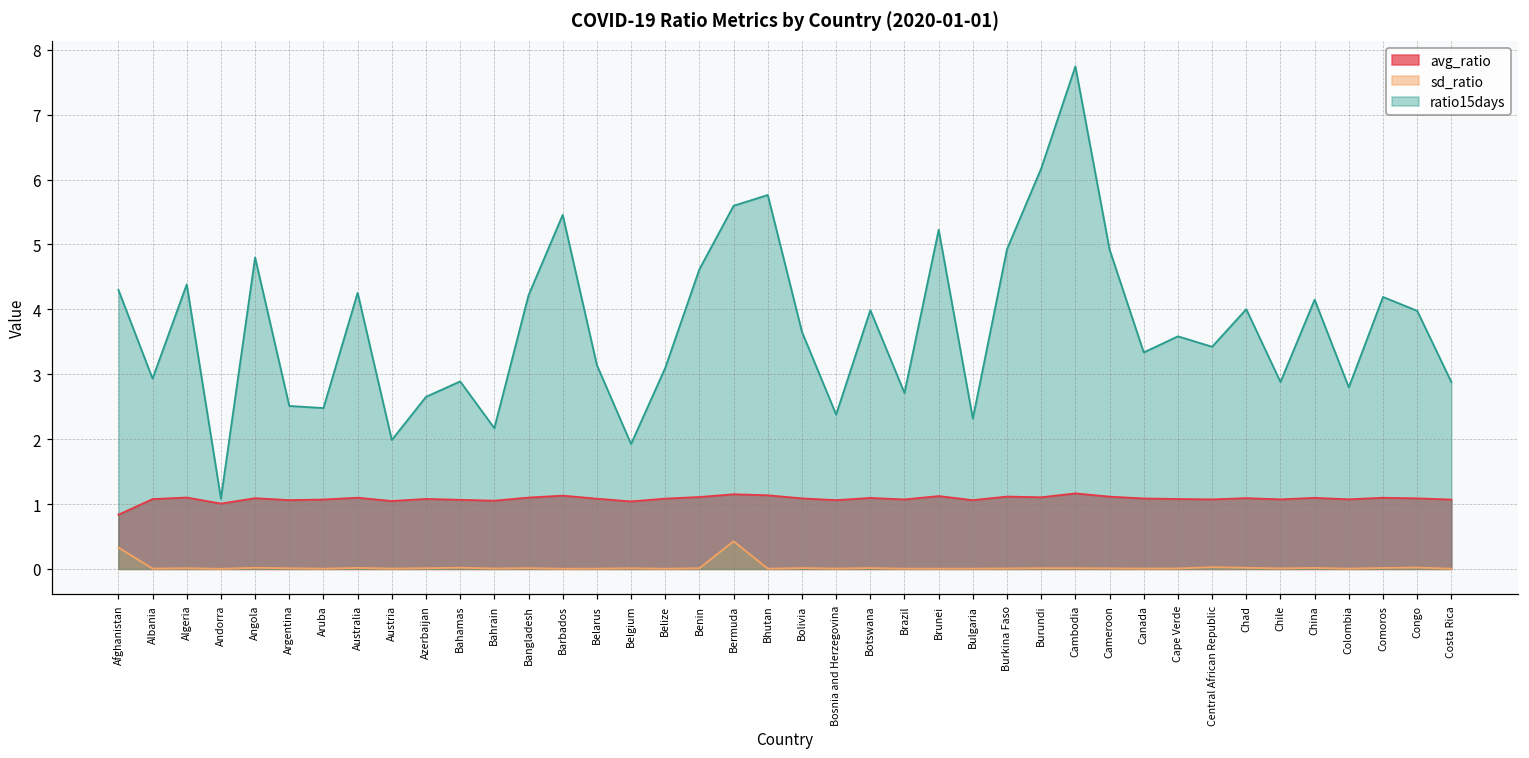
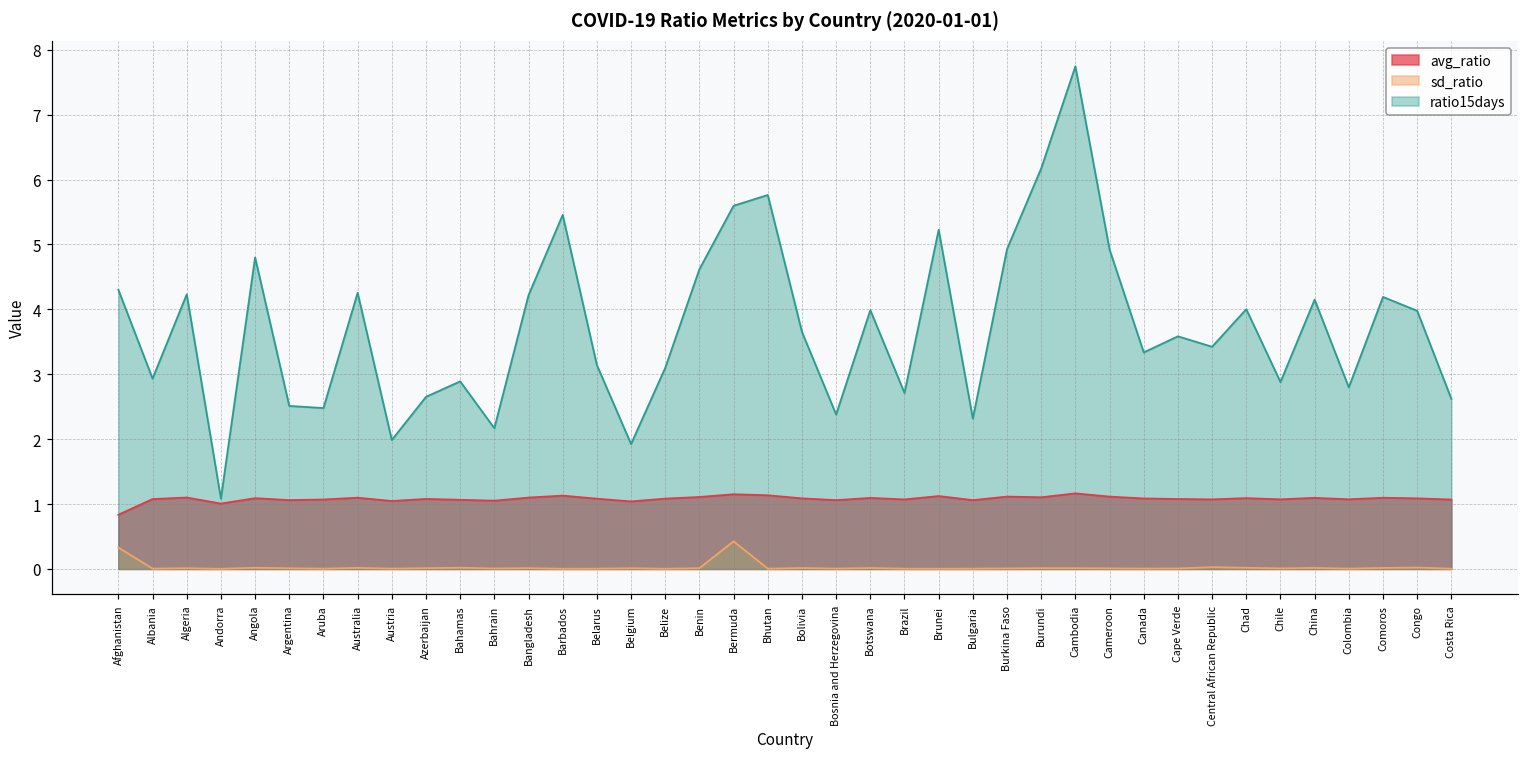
  {
    "avg_ratio": {
      "Afghanistan": 0.8,
      "Albania": 1.1,
      "Algeria": 1.1,
      "Andorra": 1.0,
      "Angola": 1.1,
      "Argentina": 1.1,
      "Aruba": 1.1,
      "Australia": 1.1,
      "Austria": 1.0,
      "Azerbaijan": 1.1,
      "Bahamas": 1.1,
      "Bahrain": 1.1,
      "Bangladesh": 1.1,
      "Barbados": 1.1,
      "Belarus": 1.1,
      "Belgium": 1.0,
      "Belize": 1.1,
      "Benin": 1.1,
      "Bermuda": 1.2,
      "Bhutan": 1.1,
      "Bolivia": 1.1,
      "Bosnia and Herzegovina": 1.1,
      "Botswana": 1.1,
      "Brazil": 1.1,
      "Brunei": 1.1,
      "Bulgaria": 1.1,
      "Burkina Faso": 1.1,
      "Burundi": 1.1,
      "Cambodia": 1.2,
      "Cameroon": 1.1,
      "Canada": 1.1,
      "Cape Verde": 1.1,
      "Central African Republic": 1.1,
      "Chad": 1.1,
      "Chile": 1.1,
      "China": 1.1,
      "Colombia": 1.1,
      "Comoros": 1.1,
      "Congo": 1.1,
      "Costa Rica": 1.1
    },
    "sd_ratio": {
      "Afghanistan": 0.3,
      "Albania": 0.0,
      "Algeria": 0.0,
      "Andorra": 0.0,
      "Angola": 0.0,
      "Argentina": 0.0,
      "Aruba": 0.0,
      "Australia": 0.0,
      "Austria": 0.0,
      "Azerbaijan": 0.0,
      "Bahamas": 0.0,
      "Bahrain": 0.0,
      "Bangladesh": 0.0,
      "Barbados": 0.0,
      "Belarus": 0.0,
      "Belgium": 0.0,
      "Belize": 0.0,
      "Benin": 0.0,
      "Bermuda": 0.4,
      "Bhutan": 0.0,
      "Bolivia": 0.0,
      "Bosnia and Herzegovina": 0.0,
      "Botswana": 0.0,
      "Brazil": 0.0,
      "Brunei": 0.0,
      "Bulgaria": 0.0,
      "Burkina Faso": 0.0,
      "Burundi": 0.0,
      "Cambodia": 0.0,
      "Cameroon": 0.0,
      "Canada": 0.0,
      "Cape Verde": 0.0,
      "Central African Republic": 0.0,
      "Chad": 0.0,
      "Chile": 0.0,
      "China": 0.0,
      "Colombia": 0.0,
      "Comoros": 0.0,
      "Congo": 0.0,
      "Costa Rica": 0.0
    },
    "ratio15days": {
      "Afghanistan": 4.3,
      "Albania": 2.9,
-     "Algeria": 4.4,
+     "Algeria": 4.2,
      "Andorra": 1.1,
      "Angola": 4.8,
      "Argentina": 2.5,
      "Aruba": 2.5,
      "Australia": 4.3,
      "Austria": 2.0,
      "Azerbaijan": 2.7,
      "Bahamas": 2.9,
      "Bahrain": 2.2,
      "Bangladesh": 4.2,
      "Barbados": 5.5,
      "Belarus": 3.1,
      "Belgium": 1.9,
      "Belize": 3.1,
      "Benin": 4.6,
      "Bermuda": 5.6,
      "Bhutan": 5.8,
      "Bolivia": 3.7,
      "Bosnia and Herzegovina": 2.4,
      "Botswana": 4.0,
      "Brazil": 2.7,
      "Brunei": 5.2,
      "Bulgaria": 2.3,
      "Burkina Faso": 4.9,
      "Burundi": 6.2,
      "Cambodia": 7.7,
      "Cameroon": 4.9,
      "Canada": 3.3,
      "Cape Verde": 3.6,
      "Central African Republic": 3.4,
      "Chad": 4.0,
      "Chile": 2.9,
      "China": 4.1,
      "Colombia": 2.8,
      "Comoros": 4.2,
      "Congo": 4.0,
-     "Costa Rica": 2.9
+     "Costa Rica": 2.6
    }
  }
